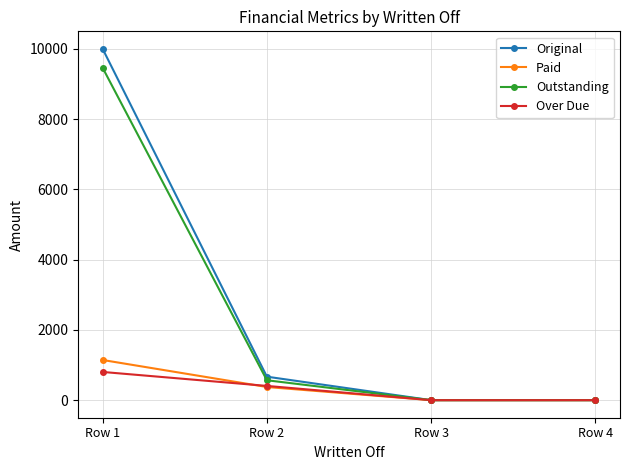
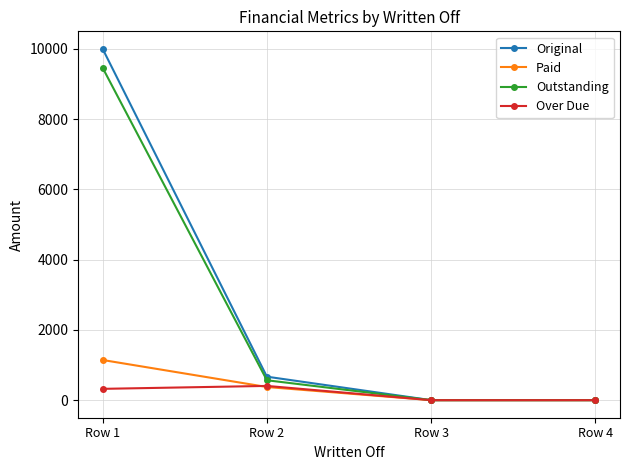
  {
    "Original": {
      "Row 1": 10000,
      "Row 2": 700
    },
    "Paid": {
      "Row 1": 1100
    },
    "Outstanding": {
      "Row 1": 9500,
      "Row 2": 600
    },
    "Over Due": {
-     "Row 1": 800
+     "Row 1": 300
    }
  }
